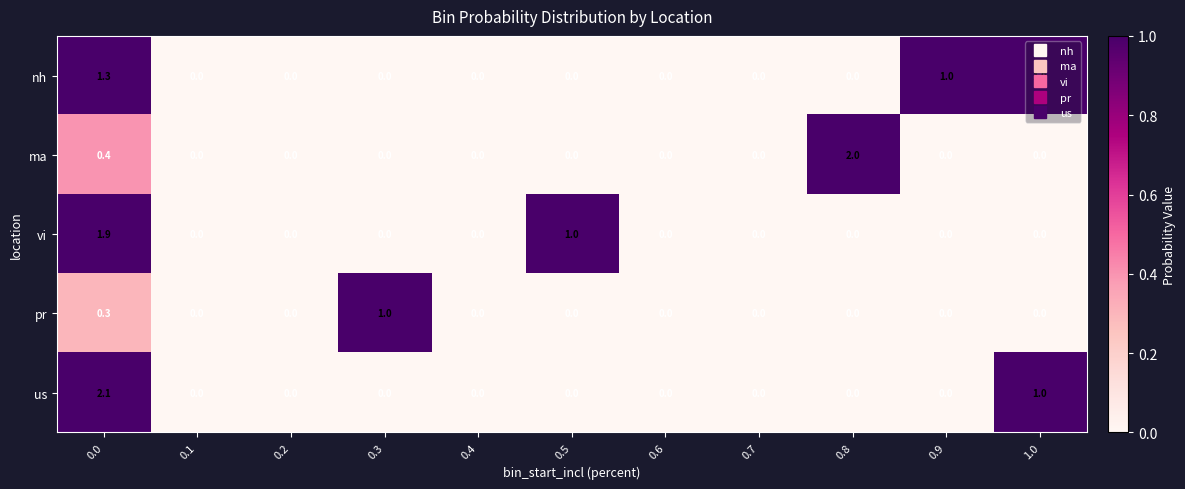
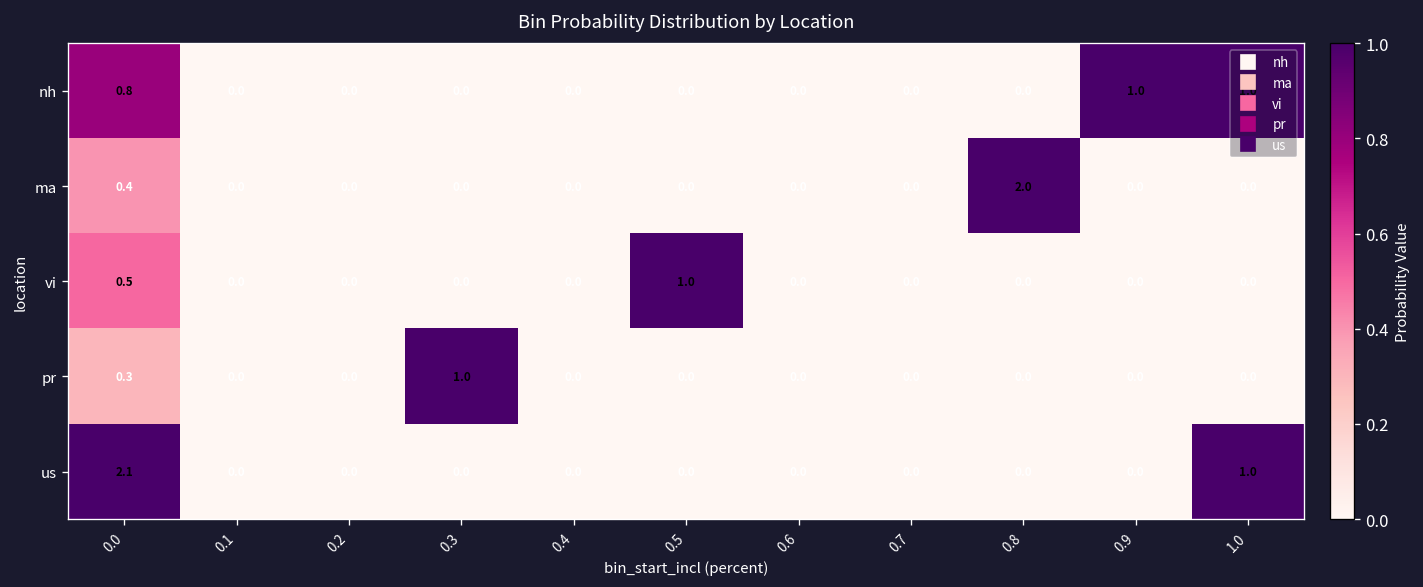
  {
    "nh": {
-     "0.0": 1.3,
+     "0.0": 0.8,
      "0.9": 1.0
    },
    "ma": {
      "0.0": 0.4,
      "0.8": 2.0
    },
    "vi": {
-     "0.0": 1.9,
+     "0.0": 0.5,
      "0.5": 1.0
    },
    "pr": {
      "0.0": 0.3,
      "0.3": 1.0
    },
    "us": {
      "0.0": 2.1,
      "1.0": 1.0
    }
  }
